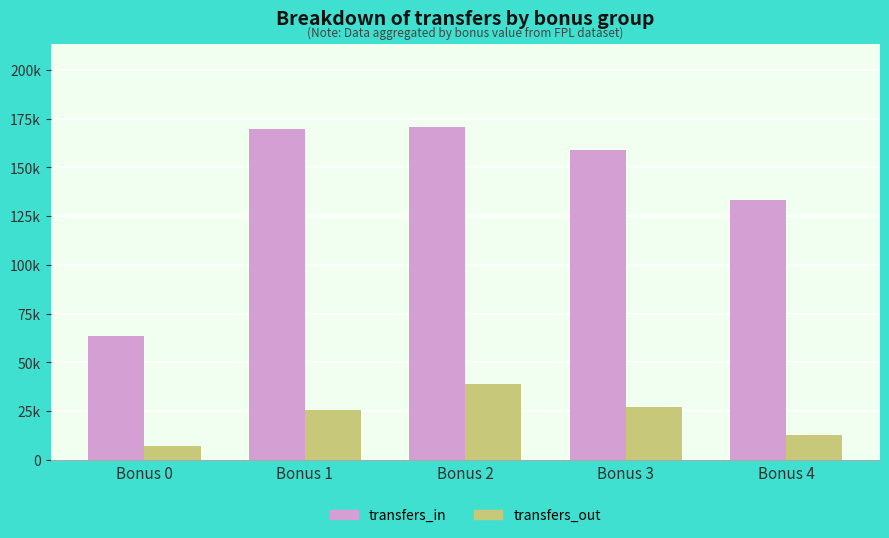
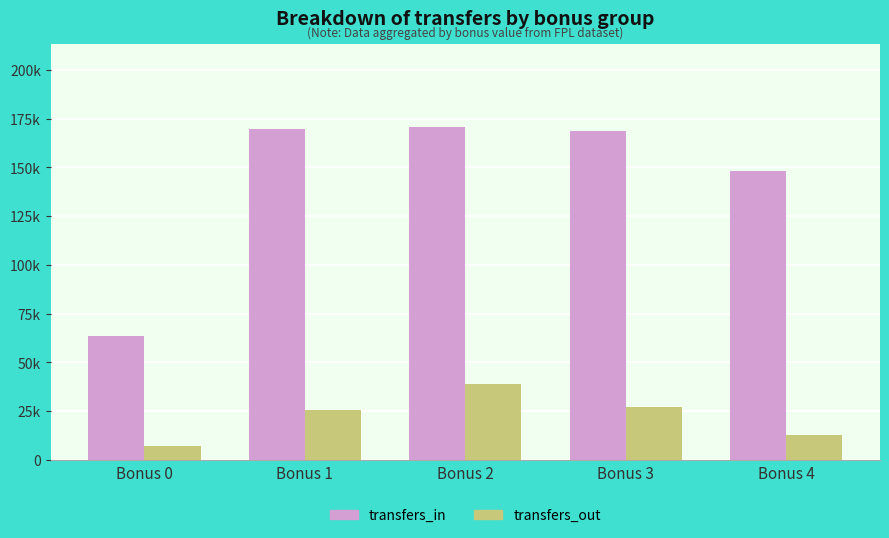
  {
    "transfers_in": {
      "Bonus 0": 64000,
      "Bonus 1": 170000,
      "Bonus 2": 171000,
-     "Bonus 3": 159000,
-     "Bonus 4": 133000
+     "Bonus 3": 169000,
+     "Bonus 4": 148000
    },
    "transfers_out": {
      "Bonus 0": 7000,
      "Bonus 1": 25000,
      "Bonus 2": 39000,
      "Bonus 3": 27000,
      "Bonus 4": 13000
    }
  }
